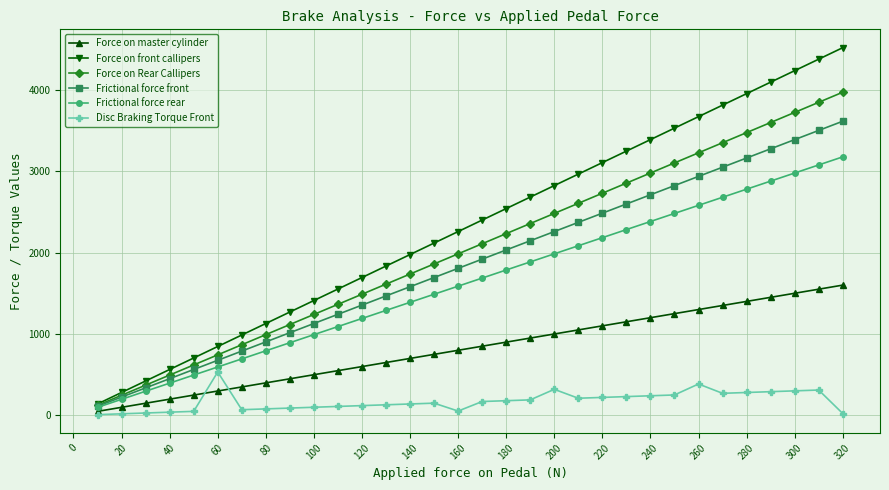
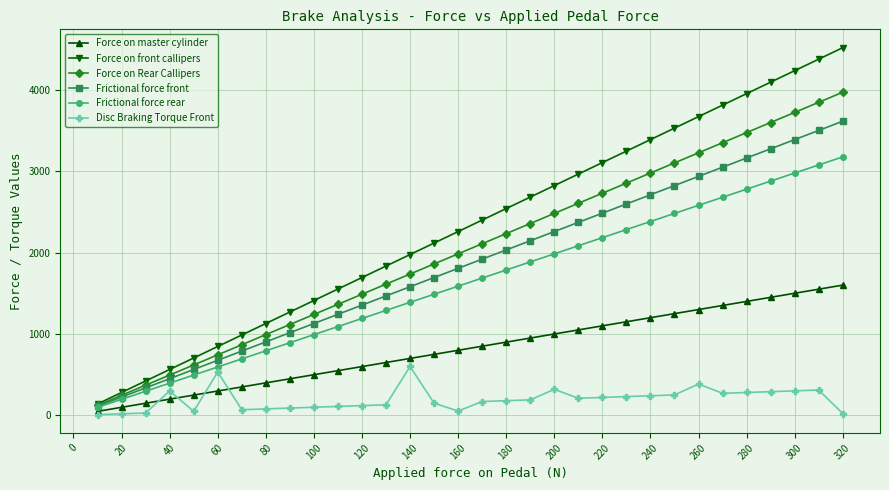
  {
    "Disc Braking Torque Front": {
      "20": 0,
-     "40": 0,
+     "40": 300,
      "60": 500,
      "80": 100,
      "100": 100,
      "120": 100,
-     "140": 100,
+     "140": 600,
      "160": 100,
      "180": 200,
      "200": 300,
      "220": 200,
      "240": 200,
      "260": 400,
      "280": 300,
      "300": 300,
      "320": 0
    }
  }
